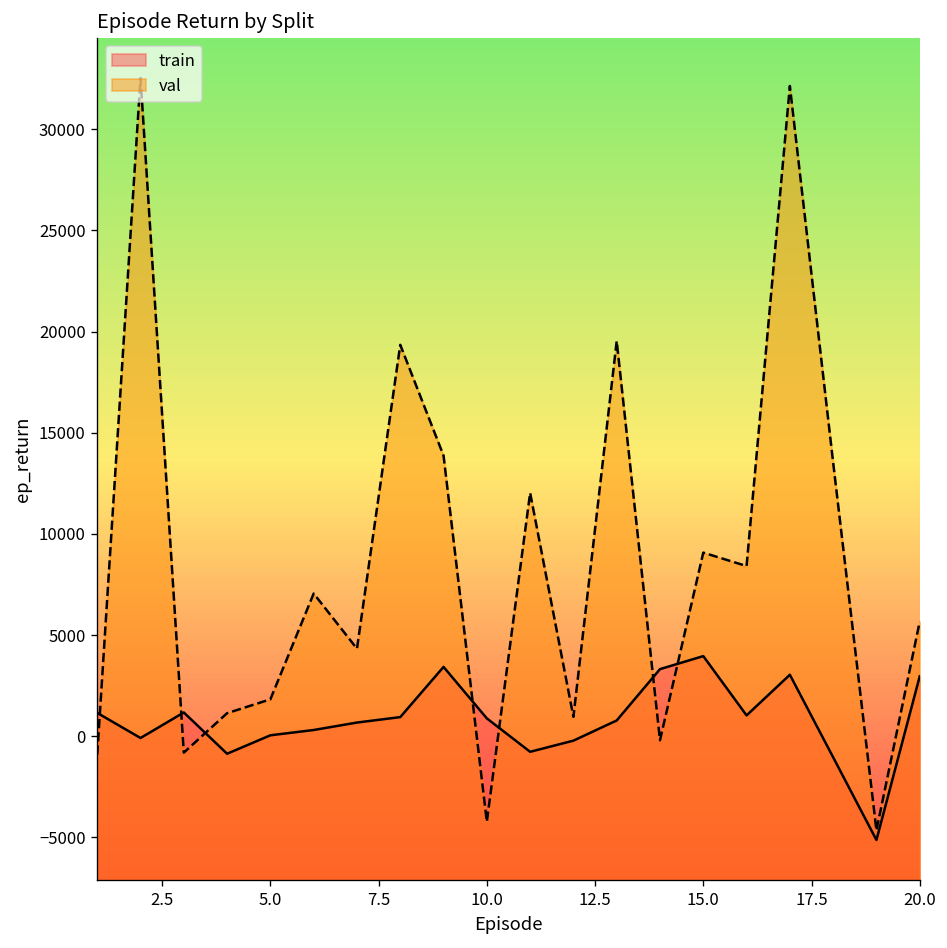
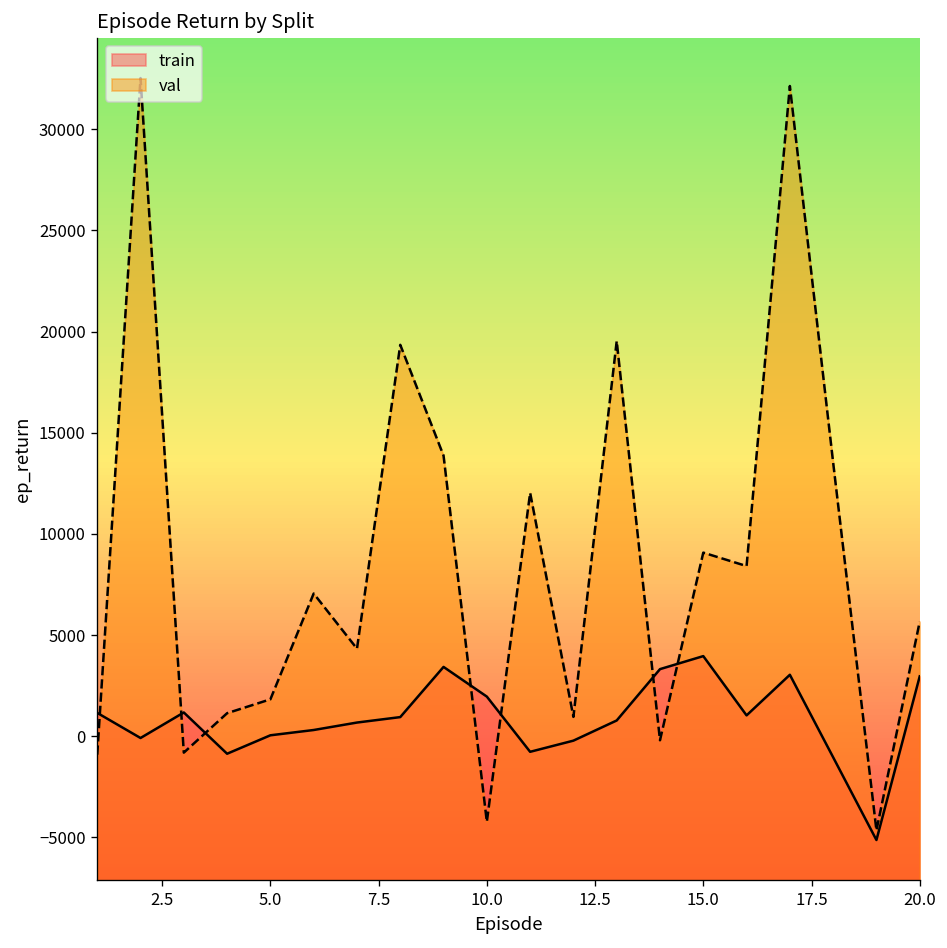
  {
    "train": {
      "5.0": 0,
-     "10.0": 900,
+     "10.0": 2000,
      "15.0": 4000,
      "20.0": 3000
    },
    "val": {
      "5.0": 1800,
      "10.0": -4200,
      "15.0": 9100,
      "20.0": 5700
    }
  }
